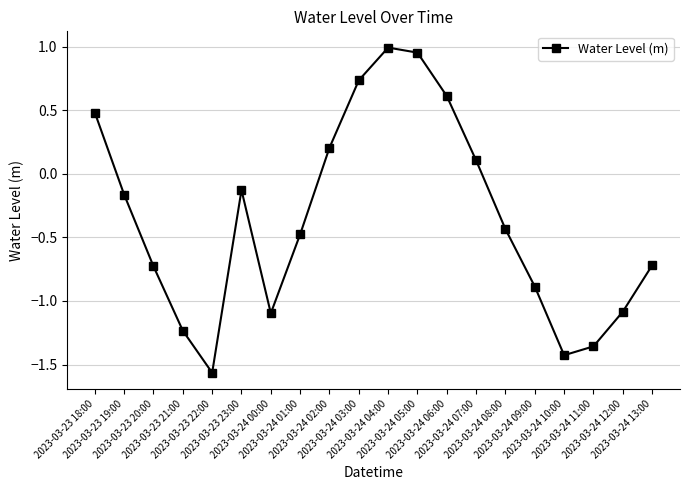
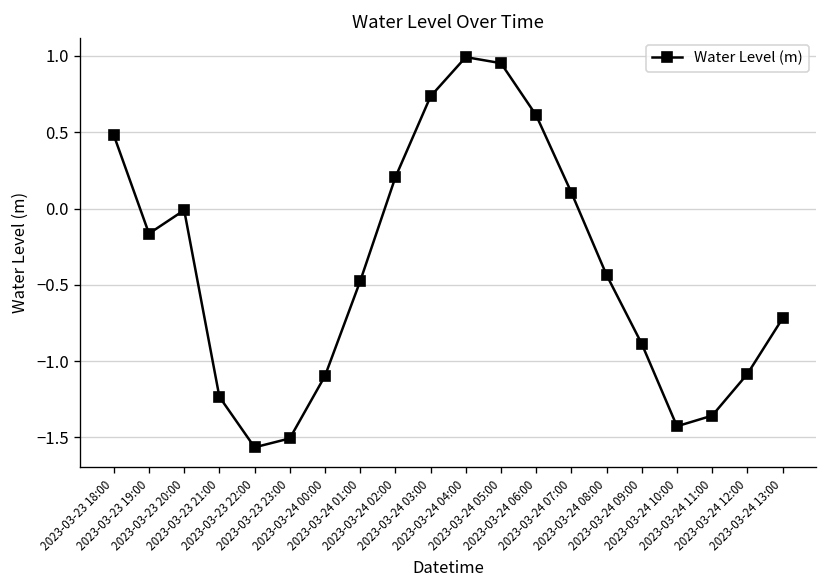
  {
    "2023-03-23 18:00": 0.48,
    "2023-03-23 19:00": -0.16,
-   "2023-03-23 20:00": -0.73,
+   "2023-03-23 20:00": -0.01,
    "2023-03-23 21:00": -1.23,
    "2023-03-23 22:00": -1.56,
-   "2023-03-23 23:00": -0.13,
+   "2023-03-23 23:00": -1.51,
    "2023-03-24 00:00": -1.10,
    "2023-03-24 01:00": -0.48,
    "2023-03-24 02:00": 0.21,
    "2023-03-24 03:00": 0.74,
    "2023-03-24 04:00": 0.99,
    "2023-03-24 05:00": 0.95,
    "2023-03-24 06:00": 0.61,
    "2023-03-24 07:00": 0.11,
    "2023-03-24 08:00": -0.44,
    "2023-03-24 09:00": -0.89,
    "2023-03-24 10:00": -1.43,
    "2023-03-24 11:00": -1.36,
    "2023-03-24 12:00": -1.08,
    "2023-03-24 13:00": -0.72
  }
